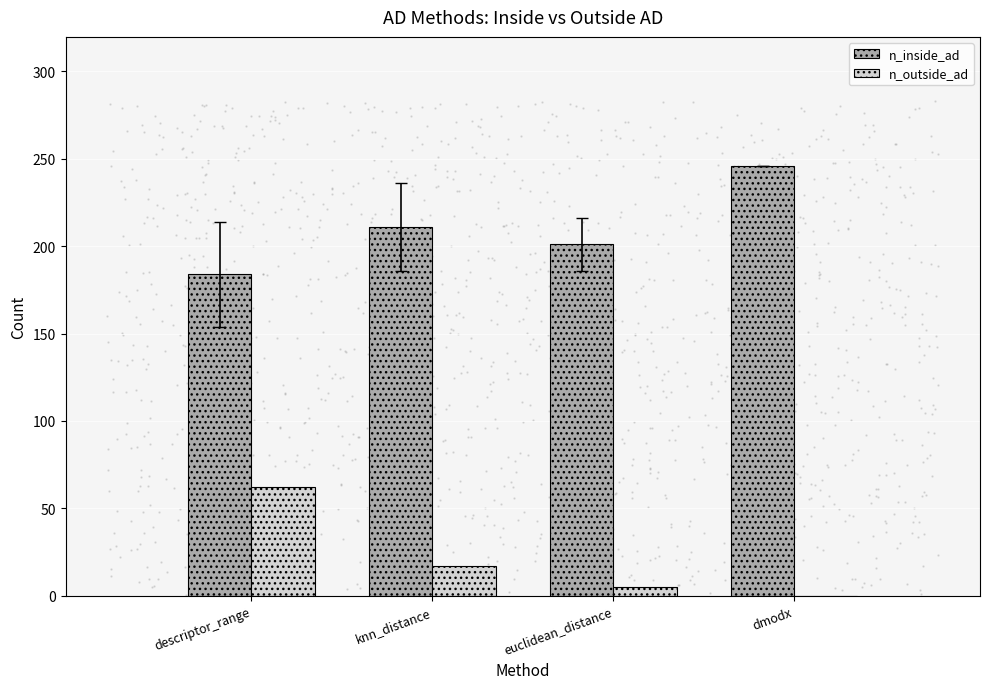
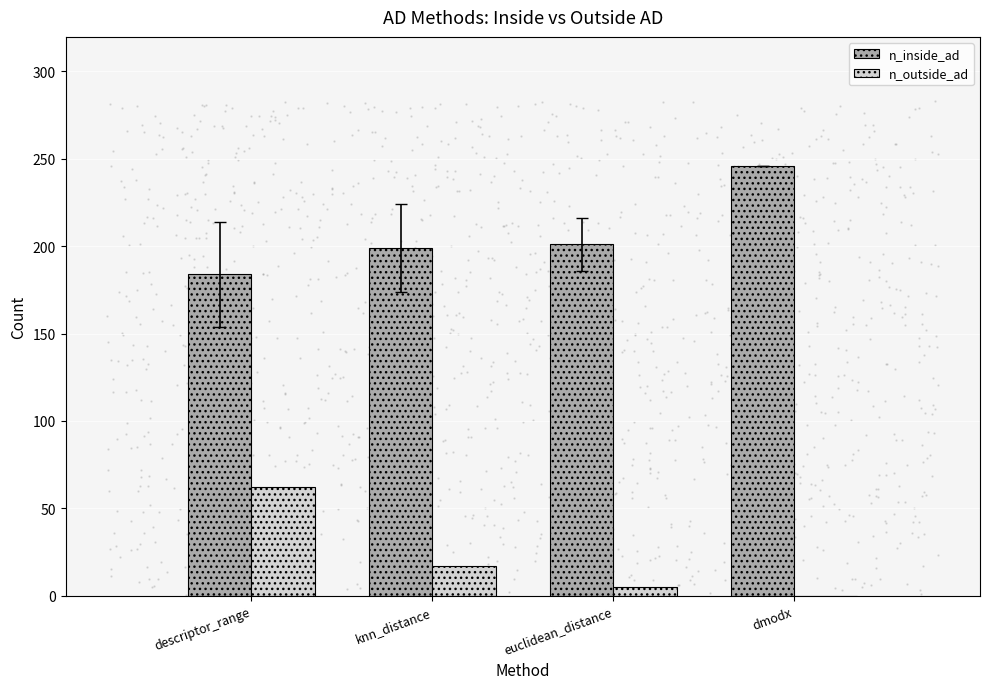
  {
    "n_inside_ad": {
      "descriptor_range": 184,
-     "knn_distance": 211,
+     "knn_distance": 199,
      "euclidean_distance": 201,
      "dmodx": 246
    }
  }
